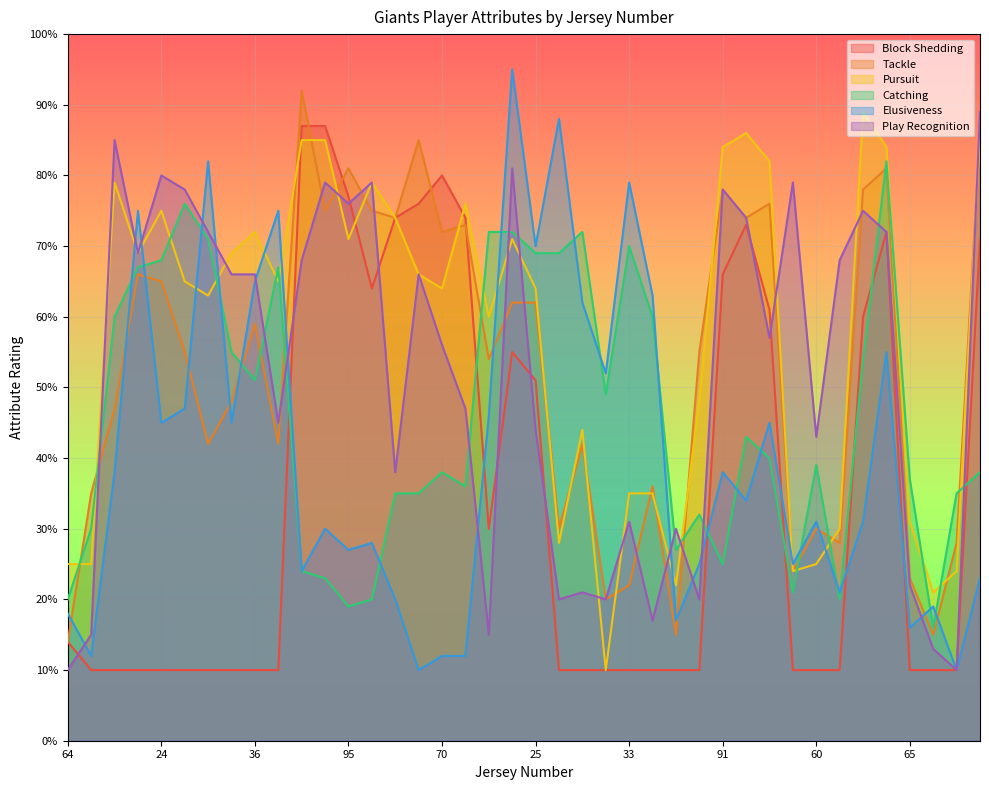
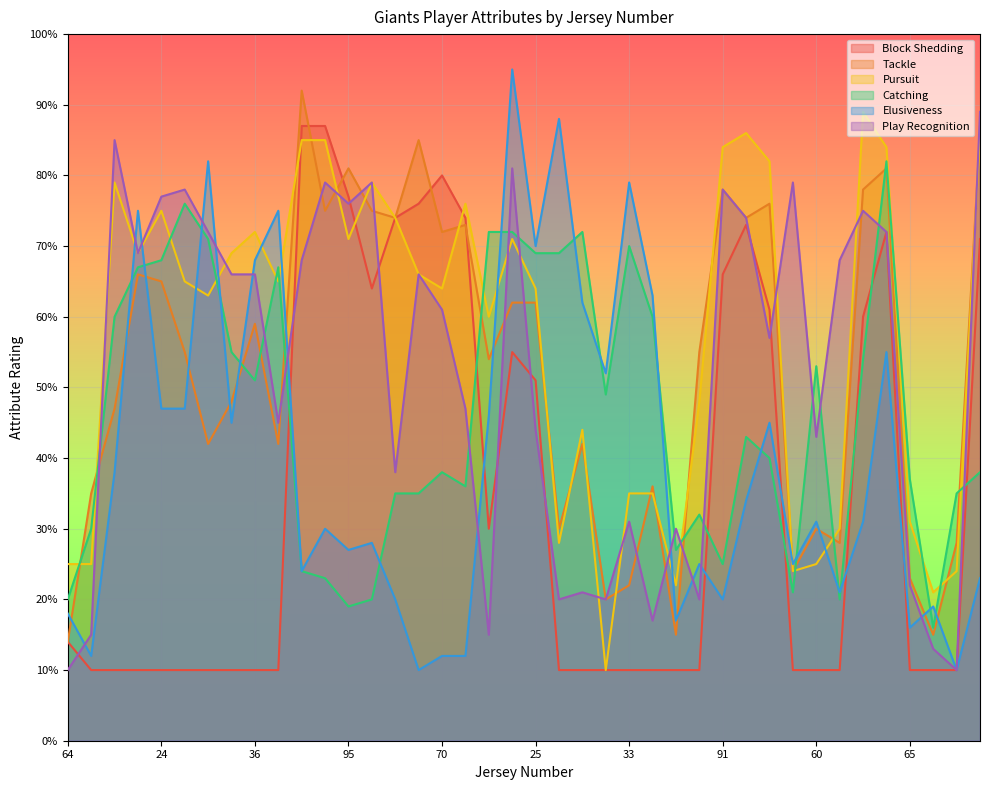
  {
    "Catching": {
      "64": "20%",
      "24": "68%",
      "36": "51%",
      "95": "19%",
      "70": "38%",
      "91": "25%",
-     "60": "39%",
+     "60": "53%",
      "65": "37%"
    },
    "Elusiveness": {
      "64": "18%",
-     "24": "45%",
-     "36": "65%",
+     "24": "47%",
+     "36": "68%",
      "95": "27%",
      "70": "12%",
-     "91": "38%",
+     "91": "20%",
      "60": "31%",
      "65": "16%"
    },
    "Play Recognition": {
      "64": "10%",
-     "24": "80%",
+     "24": "77%",
      "36": "66%",
      "95": "76%",
-     "70": "56%",
+     "70": "61%",
      "60": "43%",
      "65": "22%"
    }
  }
